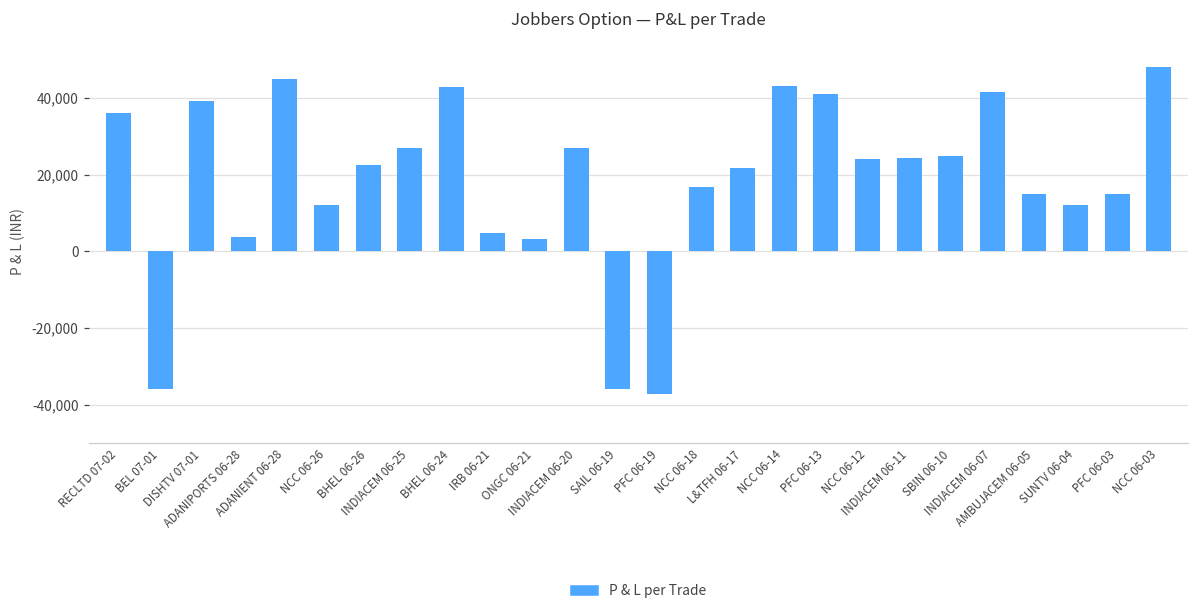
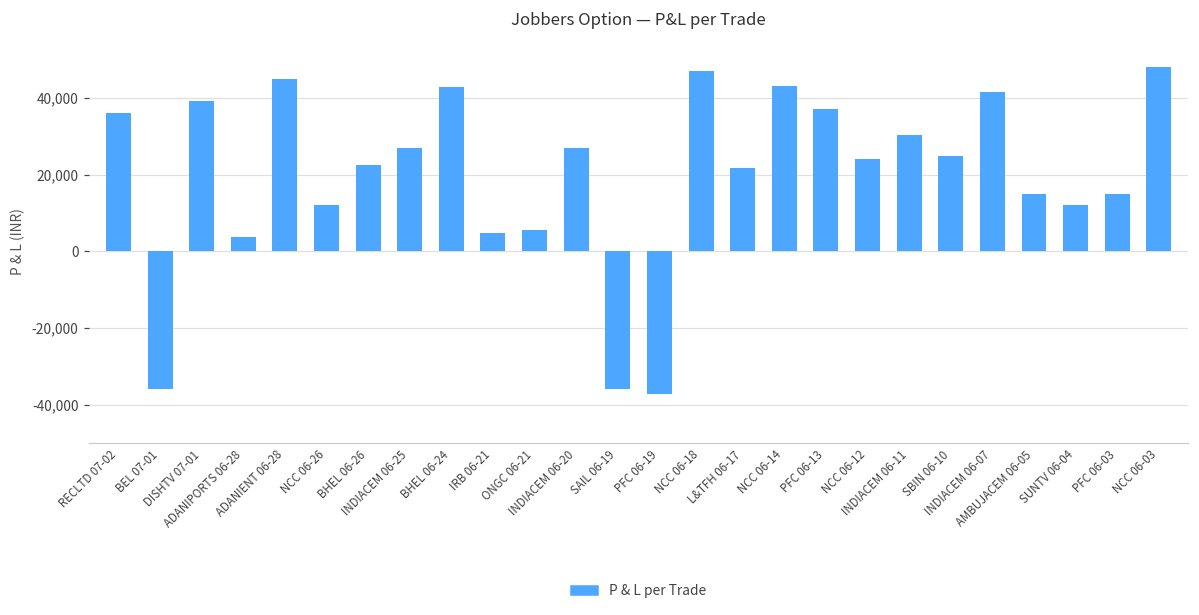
  {
    "RECLTD 07-02": "36,000",
    "BEL 07-01": "-36,000",
    "DISHTV 07-01": "39,000",
    "ADANIPORTS 06-28": "4,000",
    "ADANIENT 06-28": "45,000",
    "NCC 06-26": "12,000",
    "BHEL 06-26": "23,000",
    "INDIACEM 06-25": "27,000",
    "BHEL 06-24": "43,000",
    "IRB 06-21": "5,000",
-   "ONGC 06-21": "3,000",
+   "ONGC 06-21": "6,000",
    "INDIACEM 06-20": "27,000",
    "SAIL 06-19": "-36,000",
    "PFC 06-19": "-37,000",
-   "NCC 06-18": "17,000",
+   "NCC 06-18": "47,000",
    "L&TFH 06-17": "22,000",
    "NCC 06-14": "43,000",
-   "PFC 06-13": "41,000",
+   "PFC 06-13": "37,000",
    "NCC 06-12": "24,000",
-   "INDIACEM 06-11": "24,000",
+   "INDIACEM 06-11": "30,000",
    "SBIN 06-10": "25,000",
    "INDIACEM 06-07": "42,000",
    "AMBUJACEM 06-05": "15,000",
    "SUNTV 06-04": "12,000",
    "PFC 06-03": "15,000",
    "NCC 06-03": "48,000"
  }
